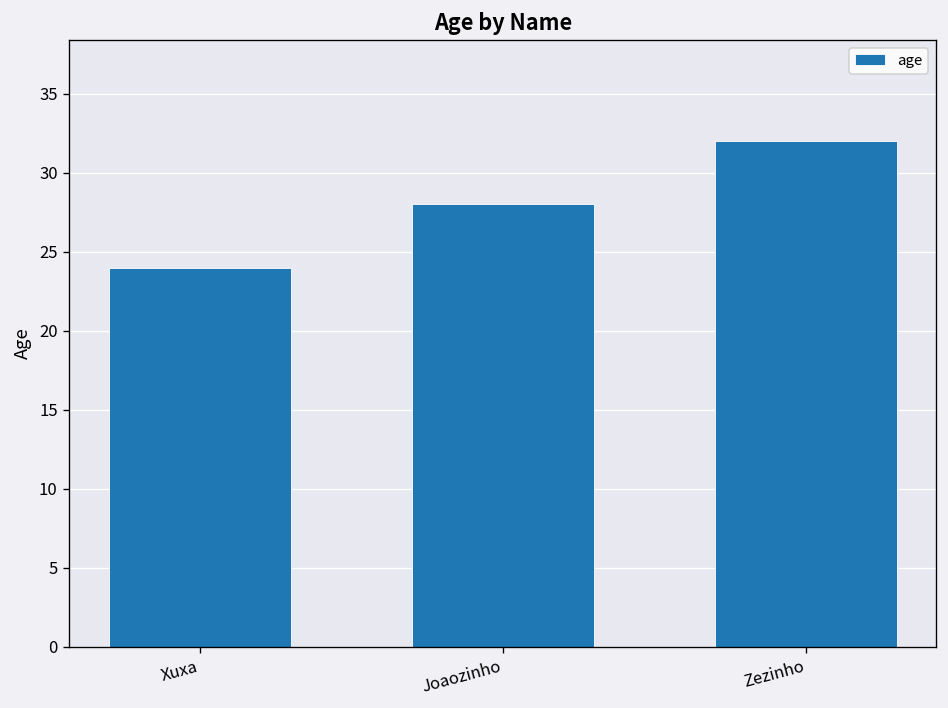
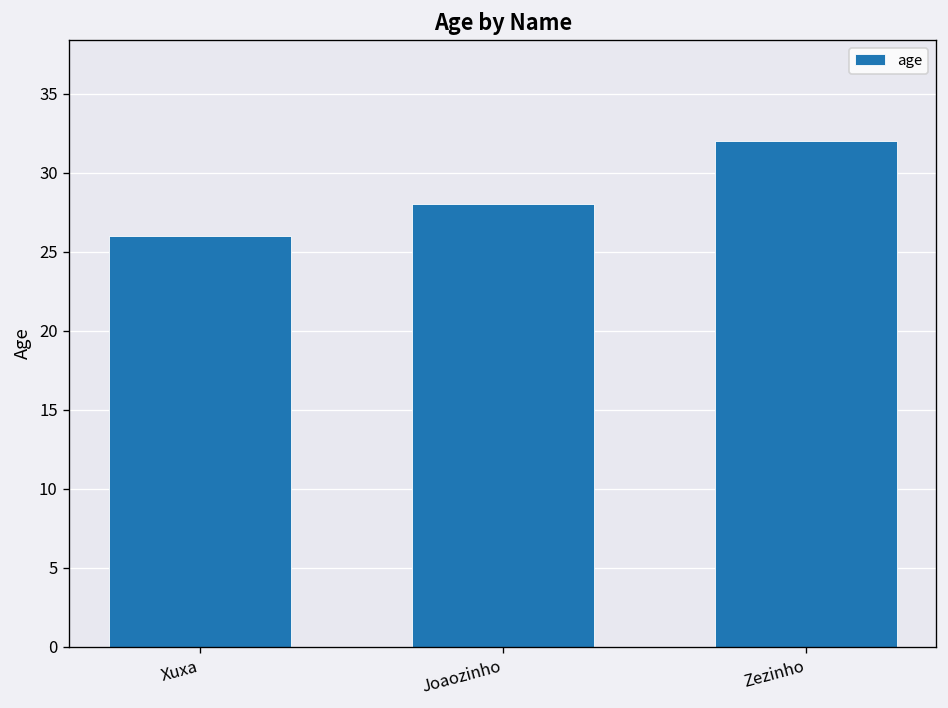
  {
-   "Xuxa": 24,
+   "Xuxa": 26,
    "Joaozinho": 28,
    "Zezinho": 32
  }
